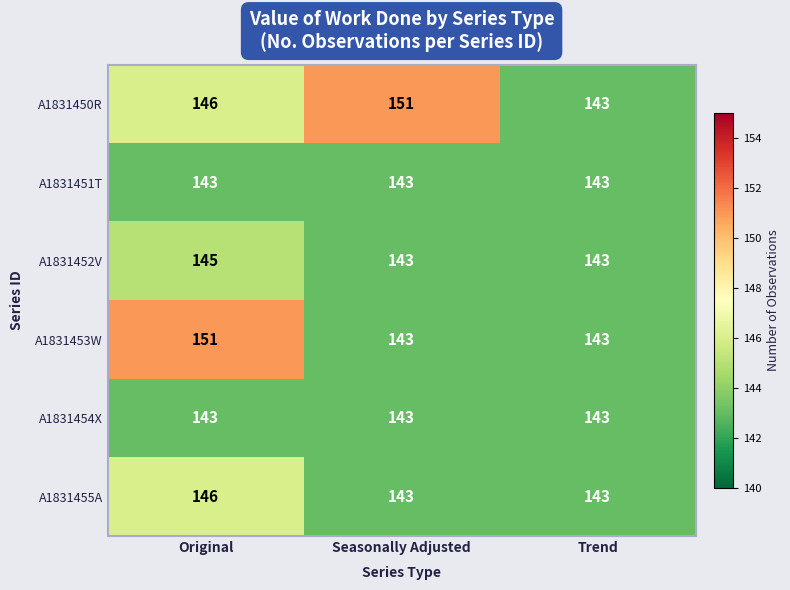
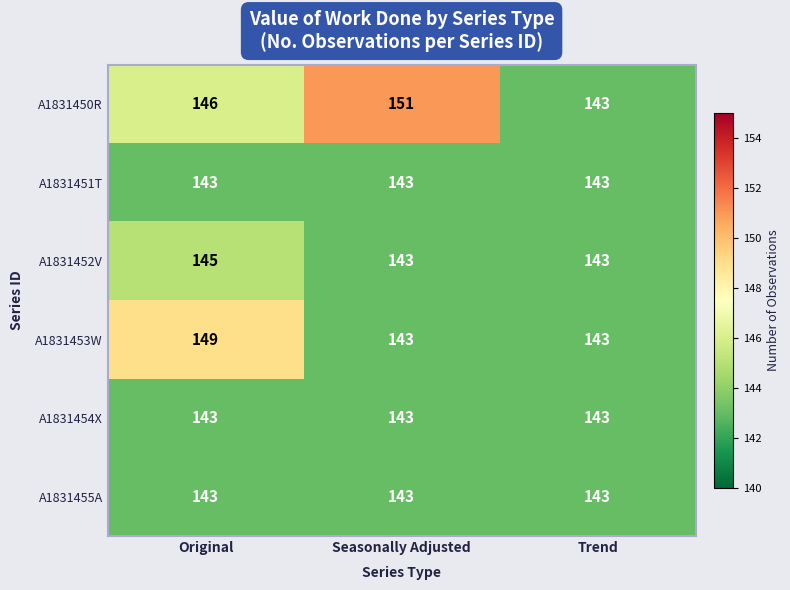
  {
    "A1831450R": {
      "Original": 146,
      "Seasonally Adjusted": 151,
      "Trend": 143
    },
    "A1831451T": {
      "Original": 143,
      "Seasonally Adjusted": 143,
      "Trend": 143
    },
    "A1831452V": {
      "Original": 145,
      "Seasonally Adjusted": 143,
      "Trend": 143
    },
    "A1831453W": {
-     "Original": 151,
+     "Original": 149,
      "Seasonally Adjusted": 143,
      "Trend": 143
    },
    "A1831454X": {
      "Original": 143,
      "Seasonally Adjusted": 143,
      "Trend": 143
    },
    "A1831455A": {
-     "Original": 146,
+     "Original": 143,
      "Seasonally Adjusted": 143,
      "Trend": 143
    }
  }
